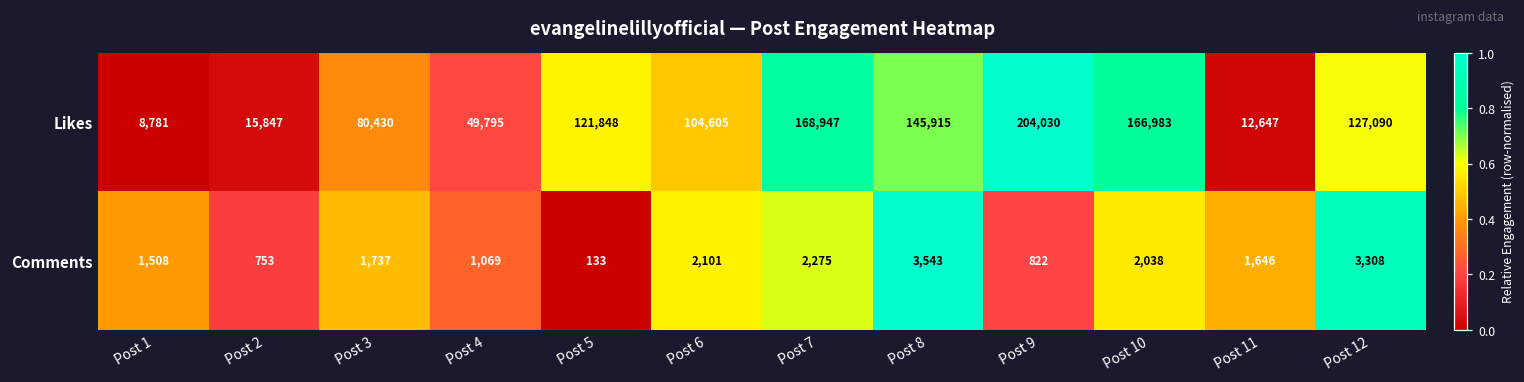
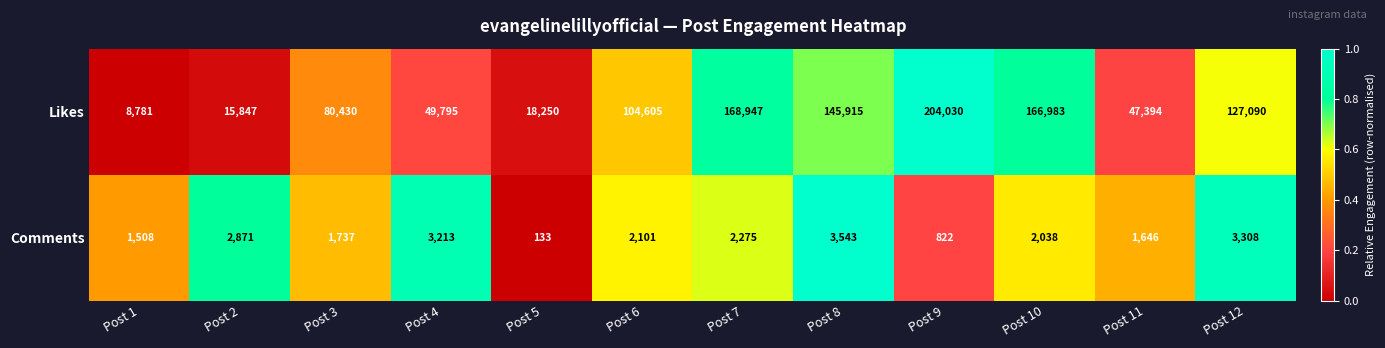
  {
    "Likes": {
      "Post 1": "8,781",
      "Post 2": "15,847",
      "Post 3": "80,430",
      "Post 4": "49,795",
-     "Post 5": "121,848",
+     "Post 5": "18,250",
      "Post 6": "104,605",
      "Post 7": "168,947",
      "Post 8": "145,915",
      "Post 9": "204,030",
      "Post 10": "166,983",
-     "Post 11": "12,647",
+     "Post 11": "47,394",
      "Post 12": "127,090"
    },
    "Comments": {
      "Post 1": "1,508",
-     "Post 2": "753",
+     "Post 2": "2,871",
      "Post 3": "1,737",
-     "Post 4": "1,069",
+     "Post 4": "3,213",
      "Post 5": "133",
      "Post 6": "2,101",
      "Post 7": "2,275",
      "Post 8": "3,543",
      "Post 9": "822",
      "Post 10": "2,038",
      "Post 11": "1,646",
      "Post 12": "3,308"
    }
  }
